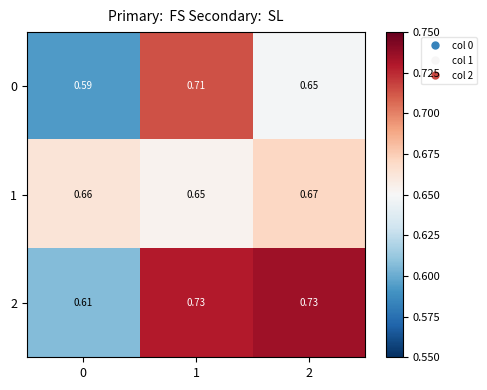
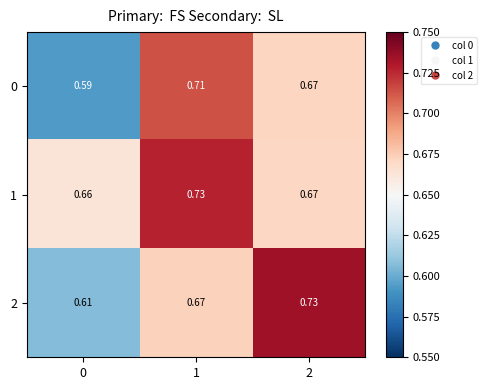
  {
    "0": {
      "0": 0.59,
      "1": 0.71,
-     "2": 0.65
+     "2": 0.67
    },
    "1": {
      "0": 0.66,
-     "1": 0.65,
+     "1": 0.73,
      "2": 0.67
    },
    "2": {
      "0": 0.61,
-     "1": 0.73,
+     "1": 0.67,
      "2": 0.73
    }
  }
